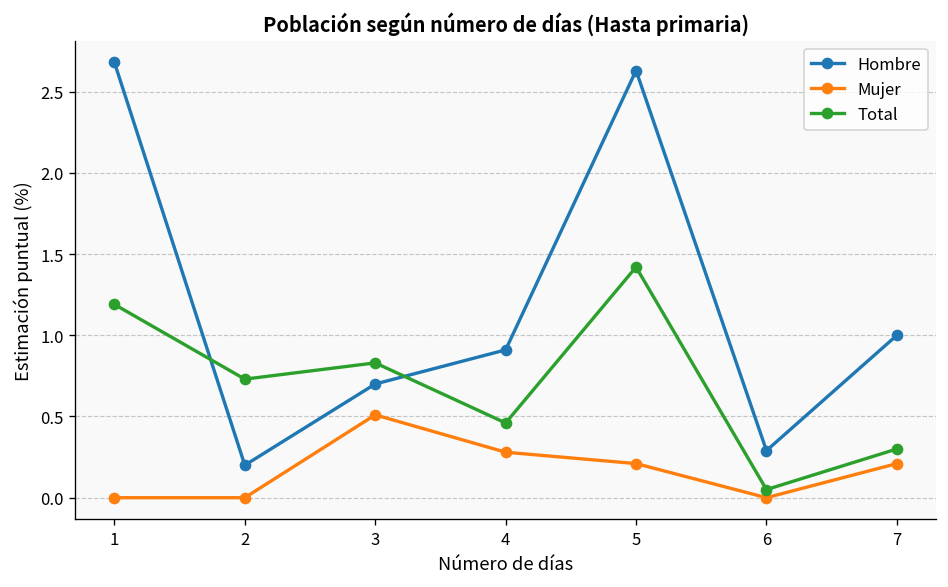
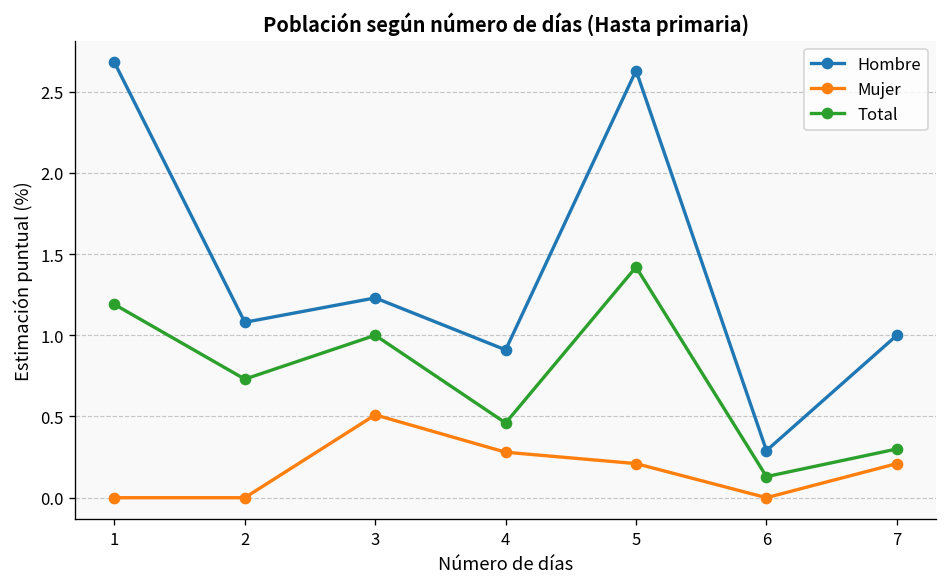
  {
    "Hombre": {
      "1": 2.68,
-     "2": 0.20,
-     "3": 0.70,
+     "2": 1.08,
+     "3": 1.23,
      "4": 0.91,
      "5": 2.63,
      "6": 0.29,
      "7": 1.00
    },
    "Mujer": {
      "1": 0.00,
      "2": 0.00,
      "3": 0.51,
      "4": 0.28,
      "5": 0.21,
      "6": 0.00,
      "7": 0.21
    },
    "Total": {
      "1": 1.19,
      "2": 0.73,
-     "3": 0.83,
+     "3": 1.00,
      "4": 0.46,
      "5": 1.42,
-     "6": 0.05,
+     "6": 0.13,
      "7": 0.30
    }
  }
